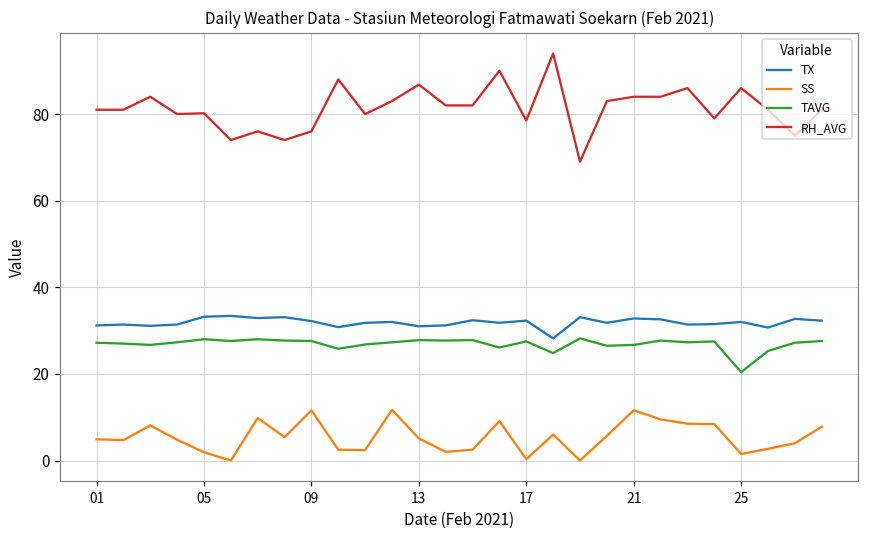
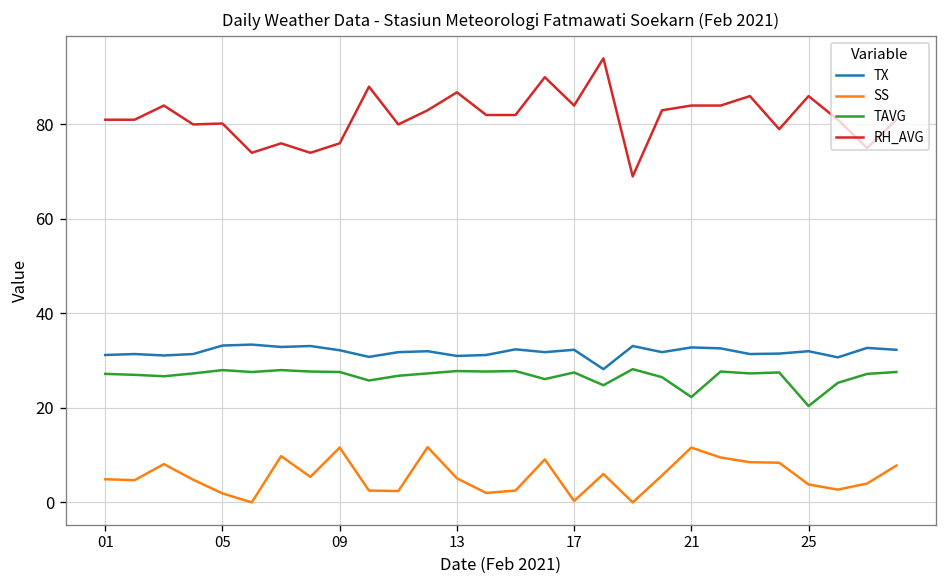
  {
    "TX": {
      "01": 31,
      "05": 33,
      "09": 32,
      "13": 31,
      "17": 32,
      "21": 33,
      "25": 32
    },
    "SS": {
      "01": 5,
      "05": 2,
      "09": 12,
      "13": 5,
      "17": 0,
      "21": 12,
-     "25": 2
+     "25": 4
    },
    "TAVG": {
      "01": 27,
      "05": 28,
      "09": 28,
      "13": 28,
      "17": 28,
-     "21": 27,
+     "21": 22,
      "25": 20
    },
    "RH_AVG": {
      "01": 81,
      "05": 80,
      "09": 76,
      "13": 87,
-     "17": 79,
+     "17": 84,
      "21": 84,
      "25": 86
    }
  }
